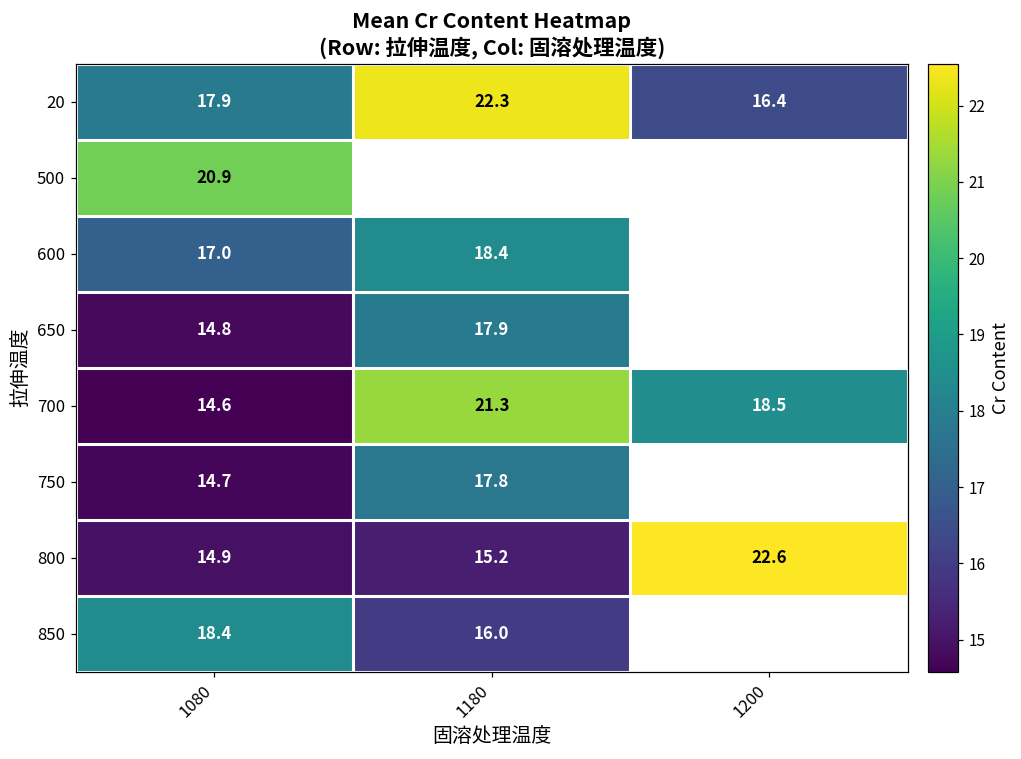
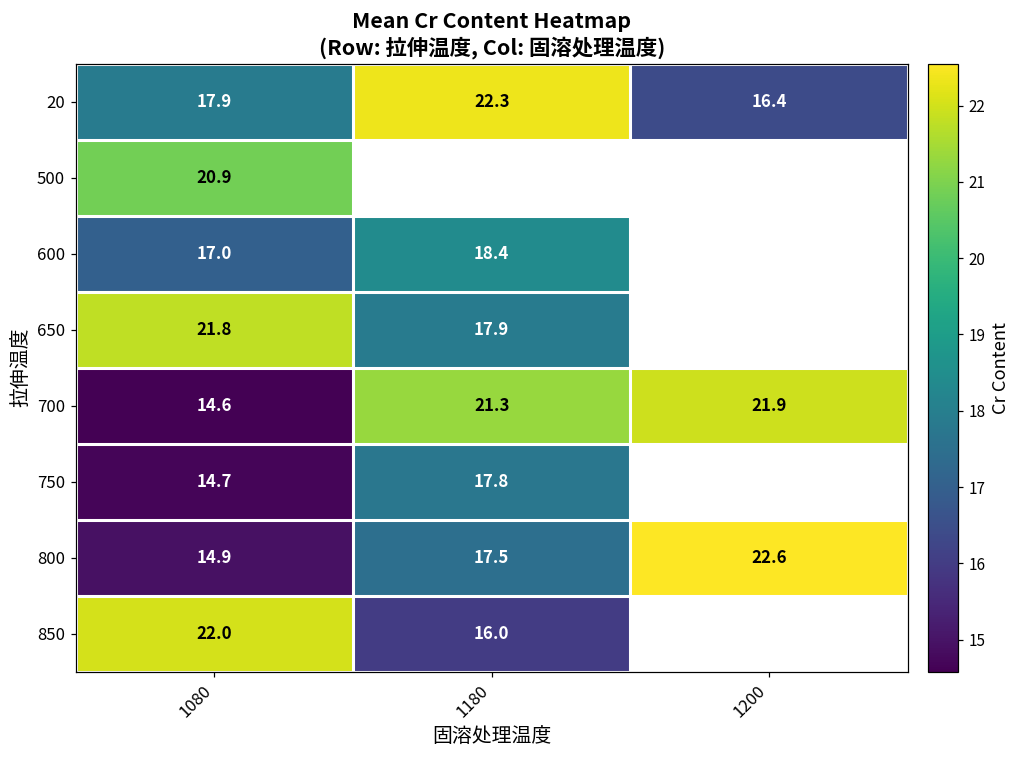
  {
    "20": {
      "1080": 17.9,
      "1180": 22.3,
      "1200": 16.4
    },
    "500": {
      "1080": 20.9
    },
    "600": {
      "1080": 17.0,
      "1180": 18.4
    },
    "650": {
-     "1080": 14.8,
+     "1080": 21.8,
      "1180": 17.9
    },
    "700": {
      "1080": 14.6,
      "1180": 21.3,
-     "1200": 18.5
+     "1200": 21.9
    },
    "750": {
      "1080": 14.7,
      "1180": 17.8
    },
    "800": {
      "1080": 14.9,
-     "1180": 15.2,
+     "1180": 17.5,
      "1200": 22.6
    },
    "850": {
-     "1080": 18.4,
+     "1080": 22.0,
      "1180": 16.0
    }
  }
